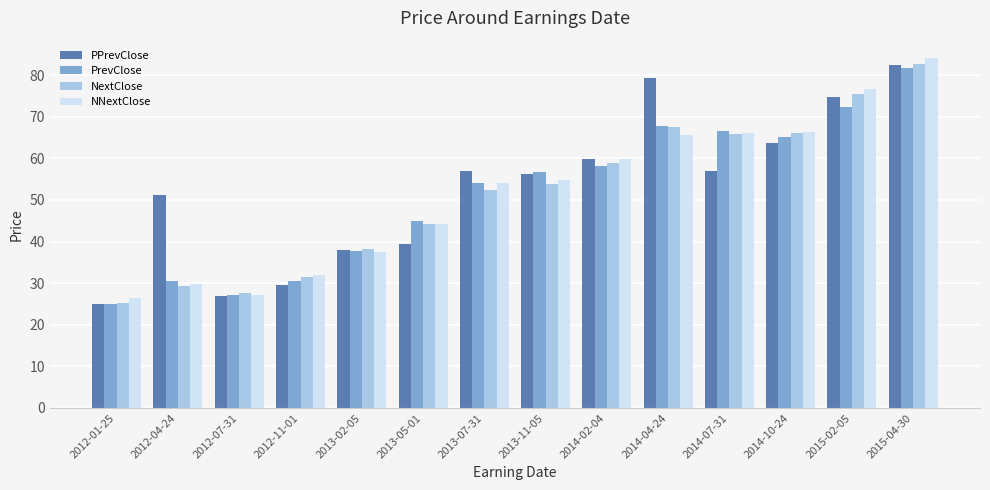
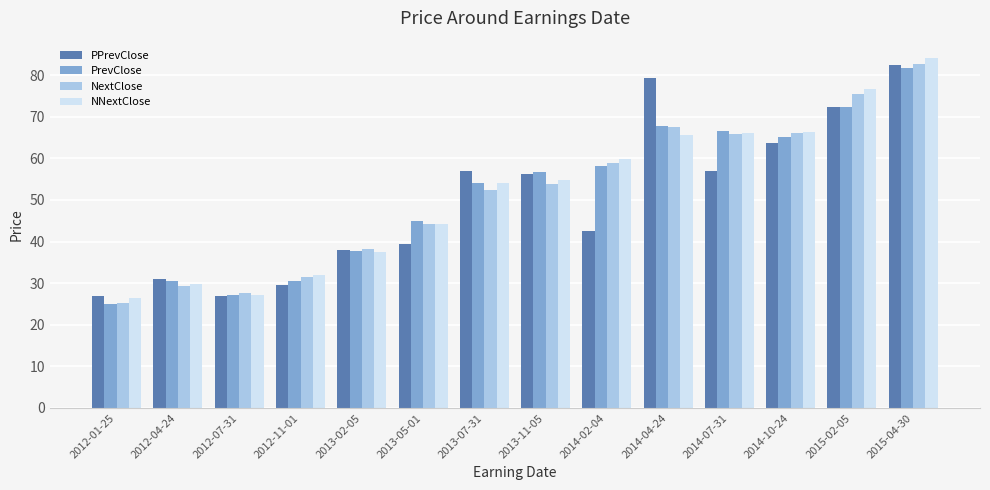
  {
    "PPrevClose": {
-     "2012-01-25": 25,
-     "2012-04-24": 51,
+     "2012-01-25": 27,
+     "2012-04-24": 31,
      "2012-07-31": 27,
      "2012-11-01": 30,
      "2013-02-05": 38,
      "2013-05-01": 39,
      "2013-07-31": 57,
      "2013-11-05": 56,
-     "2014-02-04": 60,
+     "2014-02-04": 43,
      "2014-04-24": 79,
      "2014-07-31": 57,
      "2014-10-24": 64,
-     "2015-02-05": 75,
+     "2015-02-05": 72,
      "2015-04-30": 82
    }
  }
